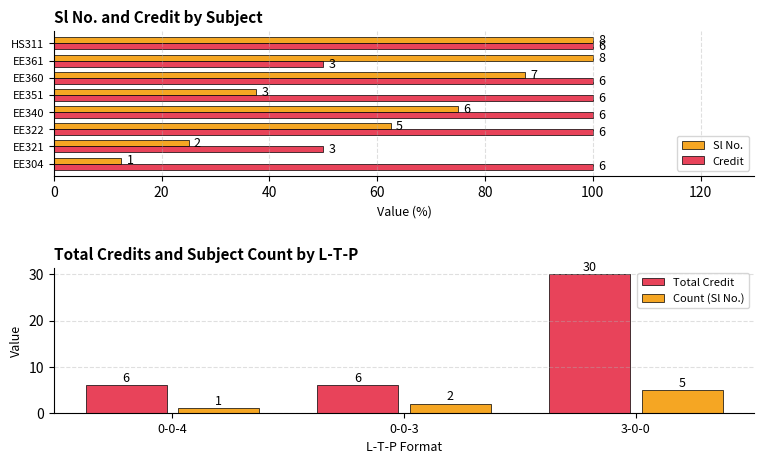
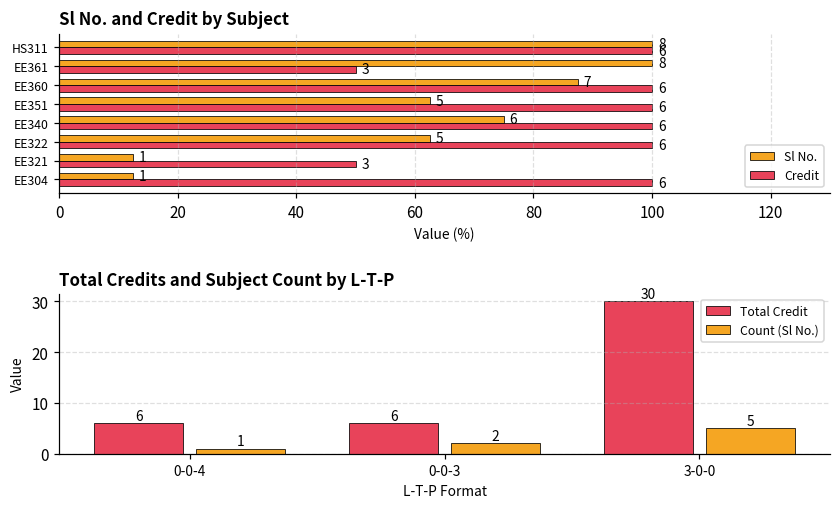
  {
    "Sl No. and Credit by Subject": {
      "Sl No.": {
-       "EE351": 3,
-       "EE321": 2
+       "EE351": 5,
+       "EE321": 1
      }
    },
    "Total Credits and Subject Count by L-T-P": {
      "Total Credit": {
        "0-0-4": 6,
        "0-0-3": 6,
        "3-0-0": 30
      },
      "Count (Sl No.)": {
        "0-0-4": 1,
        "0-0-3": 2,
        "3-0-0": 5
      }
    }
  }
